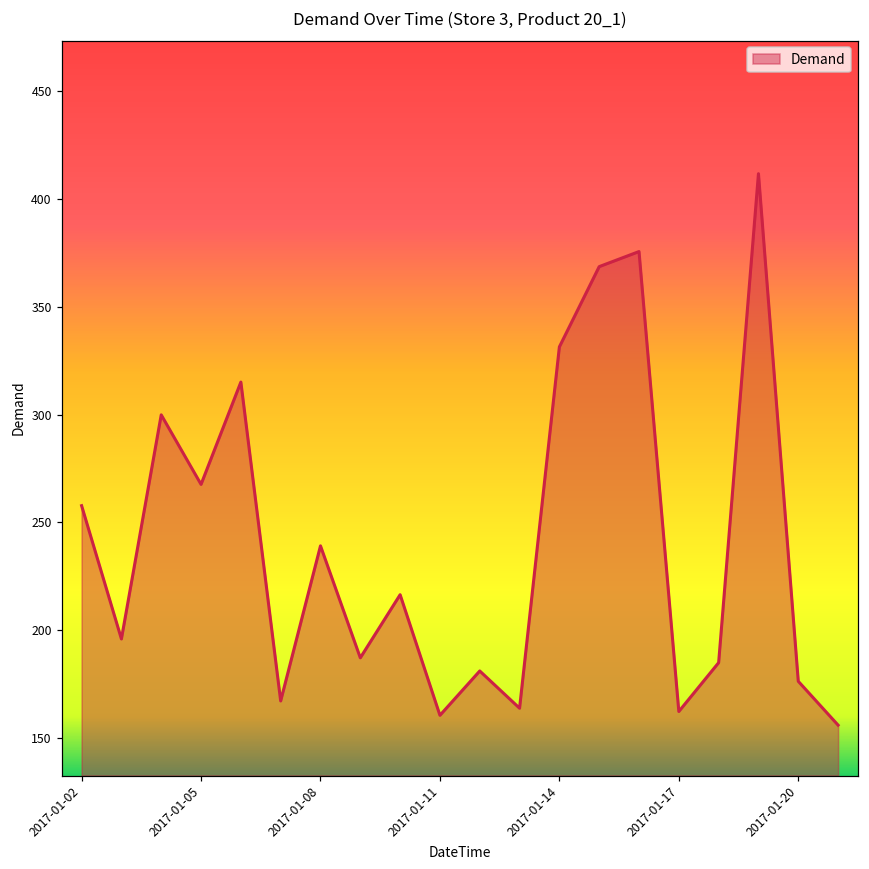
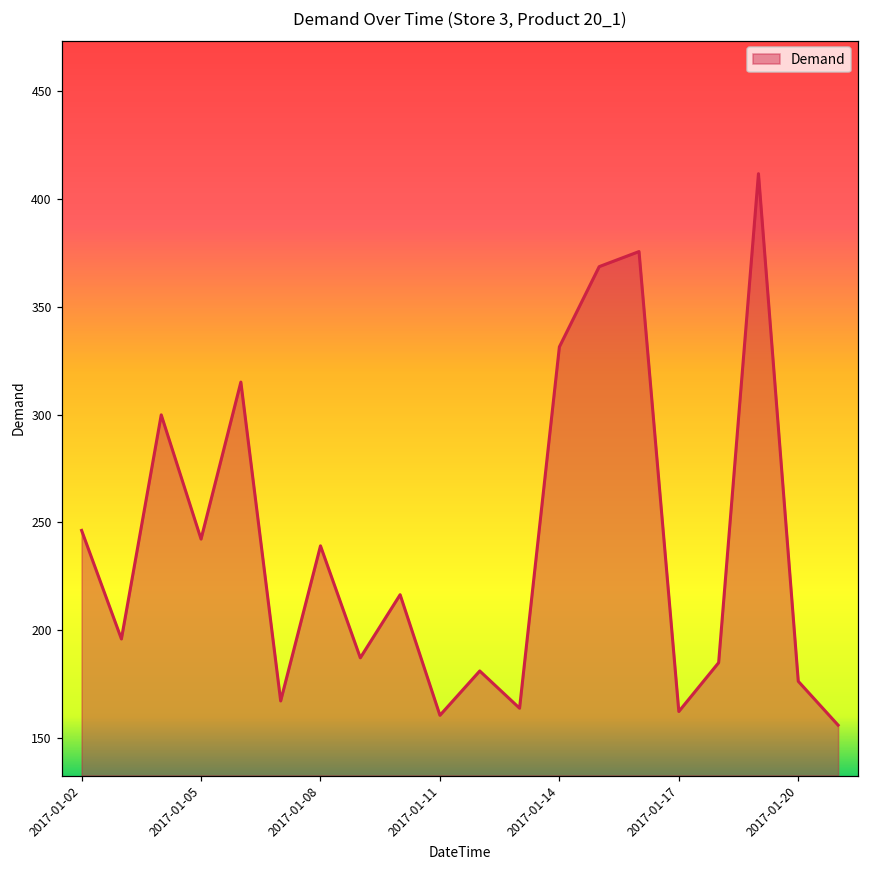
  {
-   "2017-01-02": 258,
-   "2017-01-05": 268,
+   "2017-01-02": 246,
+   "2017-01-05": 242,
    "2017-01-08": 239,
    "2017-01-11": 161,
    "2017-01-14": 331,
    "2017-01-17": 162,
    "2017-01-20": 176
  }
